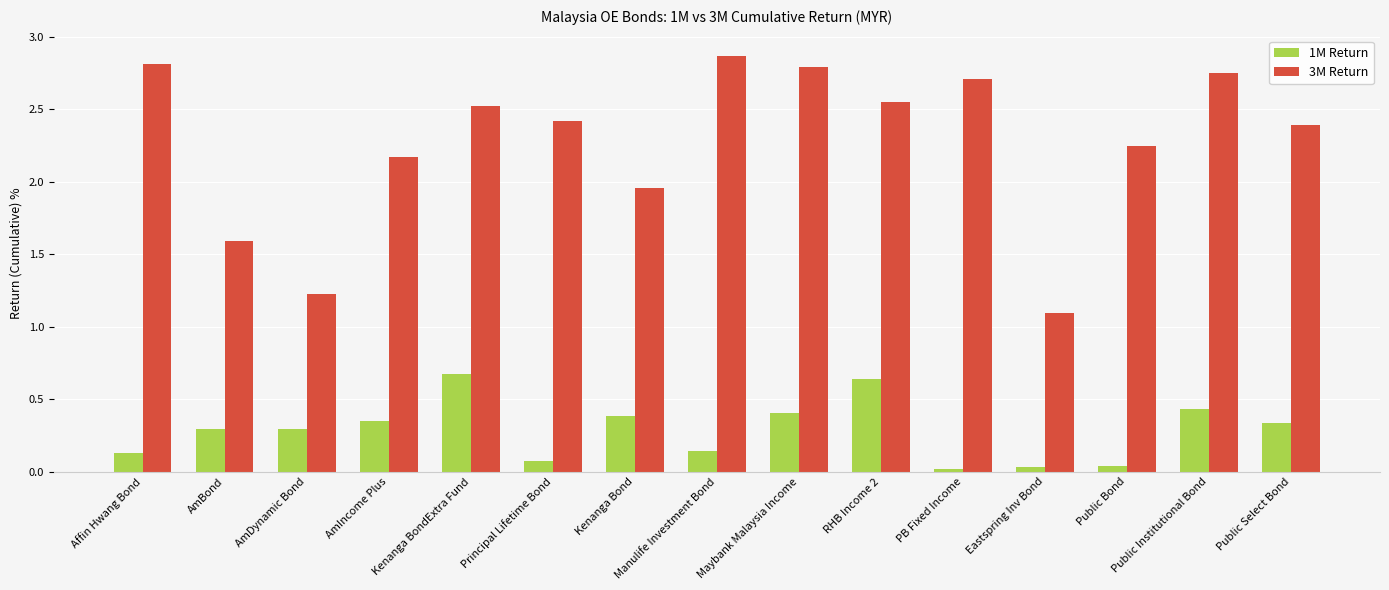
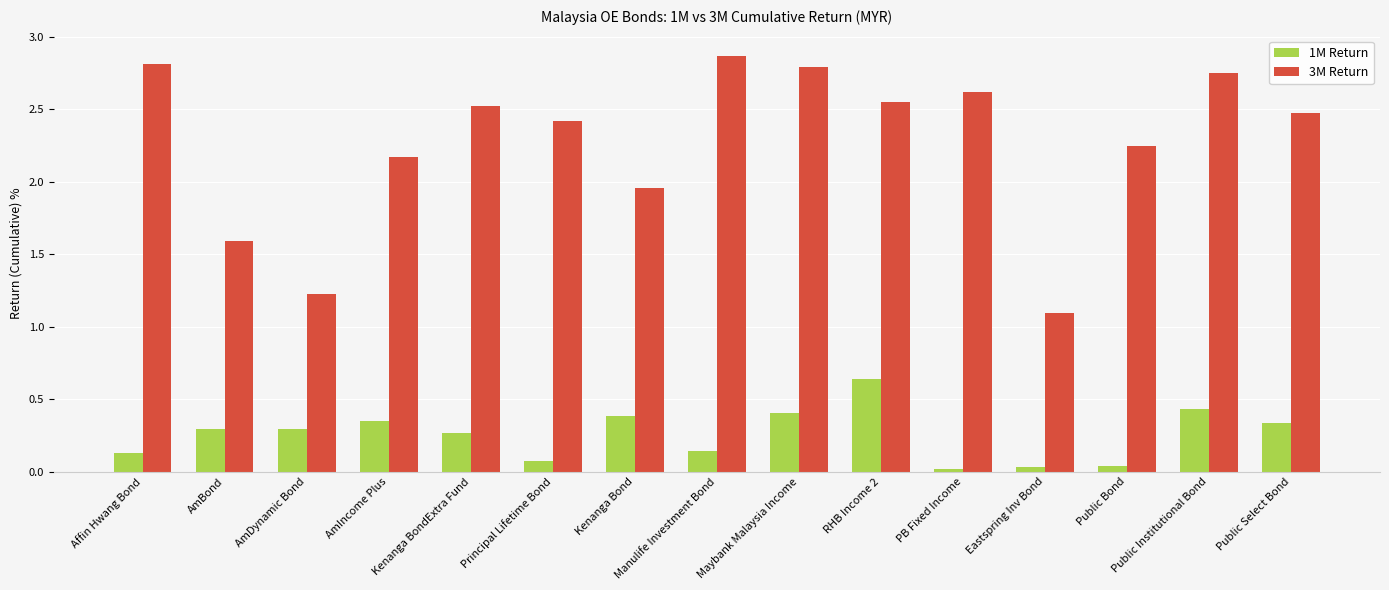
  {
    "1M Return": {
      "Affin Hwang Bond": 0.13,
      "AmBond": 0.30,
      "AmDynamic Bond": 0.30,
      "AmIncome Plus": 0.35,
-     "Kenanga BondExtra Fund": 0.67,
+     "Kenanga BondExtra Fund": 0.26,
      "Principal Lifetime Bond": 0.08,
      "Kenanga Bond": 0.38,
      "Manulife Investment Bond": 0.14,
      "Maybank Malaysia Income": 0.41,
      "RHB Income 2": 0.64,
      "PB Fixed Income": 0.02,
      "Eastspring Inv Bond": 0.03,
      "Public Bond": 0.04,
      "Public Institutional Bond": 0.43,
      "Public Select Bond": 0.33
    },
    "3M Return": {
      "Affin Hwang Bond": 2.81,
      "AmBond": 1.59,
      "AmDynamic Bond": 1.23,
      "AmIncome Plus": 2.17,
      "Kenanga BondExtra Fund": 2.52,
      "Principal Lifetime Bond": 2.42,
      "Kenanga Bond": 1.96,
      "Manulife Investment Bond": 2.87,
      "Maybank Malaysia Income": 2.79,
      "RHB Income 2": 2.55,
-     "PB Fixed Income": 2.71,
+     "PB Fixed Income": 2.62,
      "Eastspring Inv Bond": 1.10,
      "Public Bond": 2.25,
      "Public Institutional Bond": 2.75,
-     "Public Select Bond": 2.39
+     "Public Select Bond": 2.47
    }
  }
